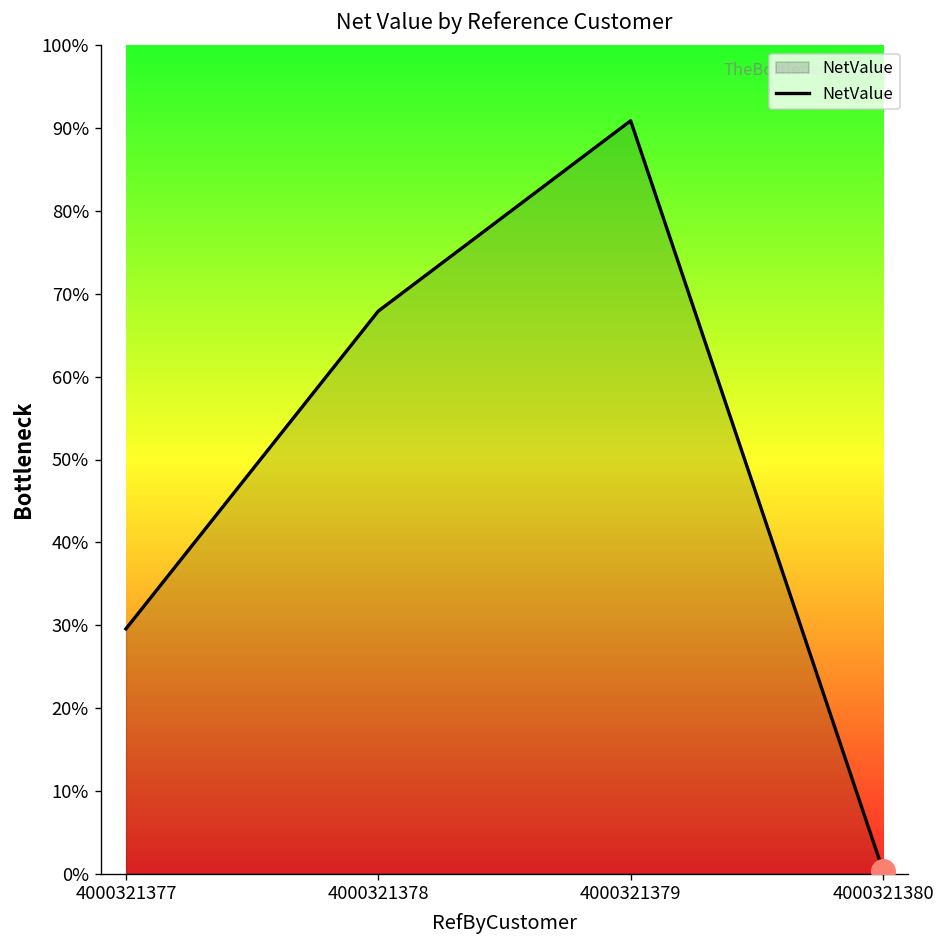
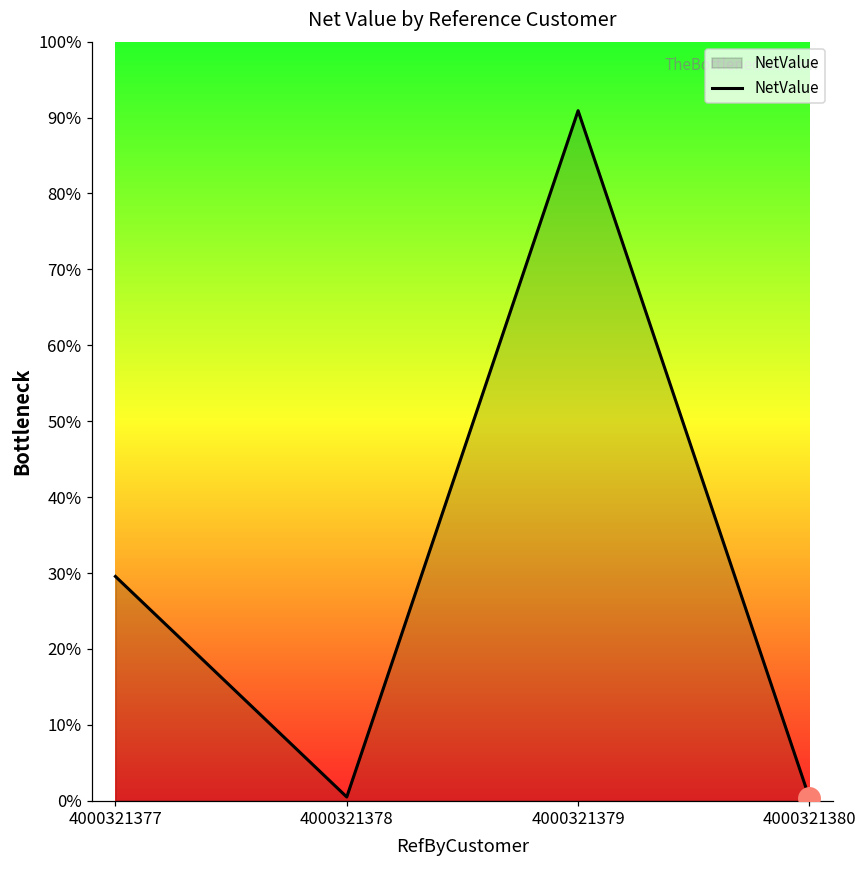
  {
    "NetValue": {
      "4000321377": "30%",
-     "4000321378": "68%",
+     "4000321378": "0%",
      "4000321379": "91%"
    }
  }
